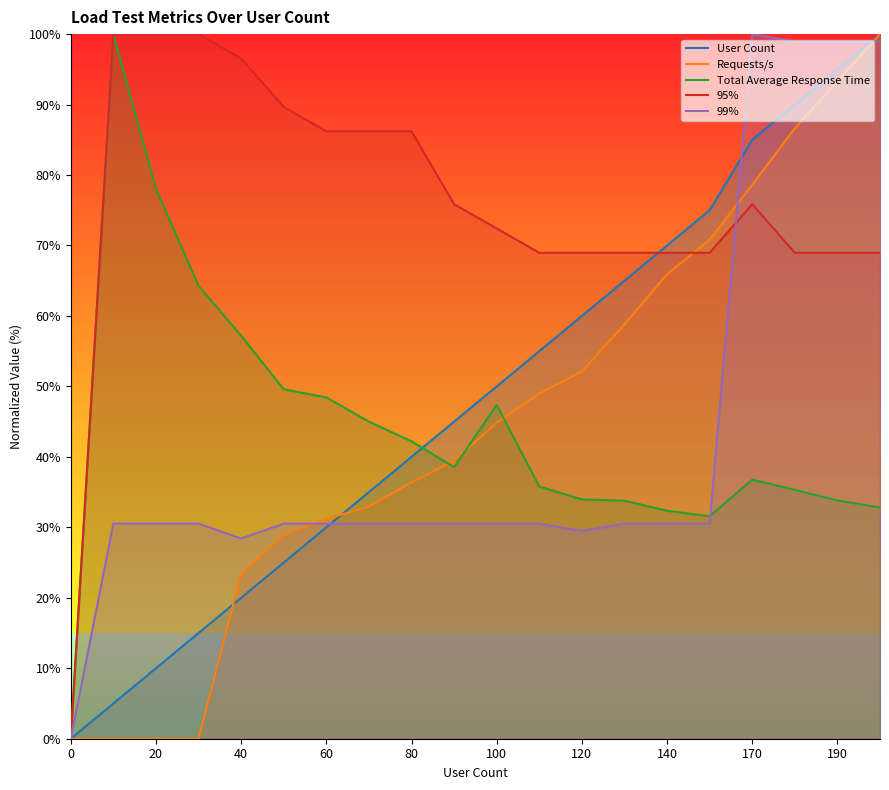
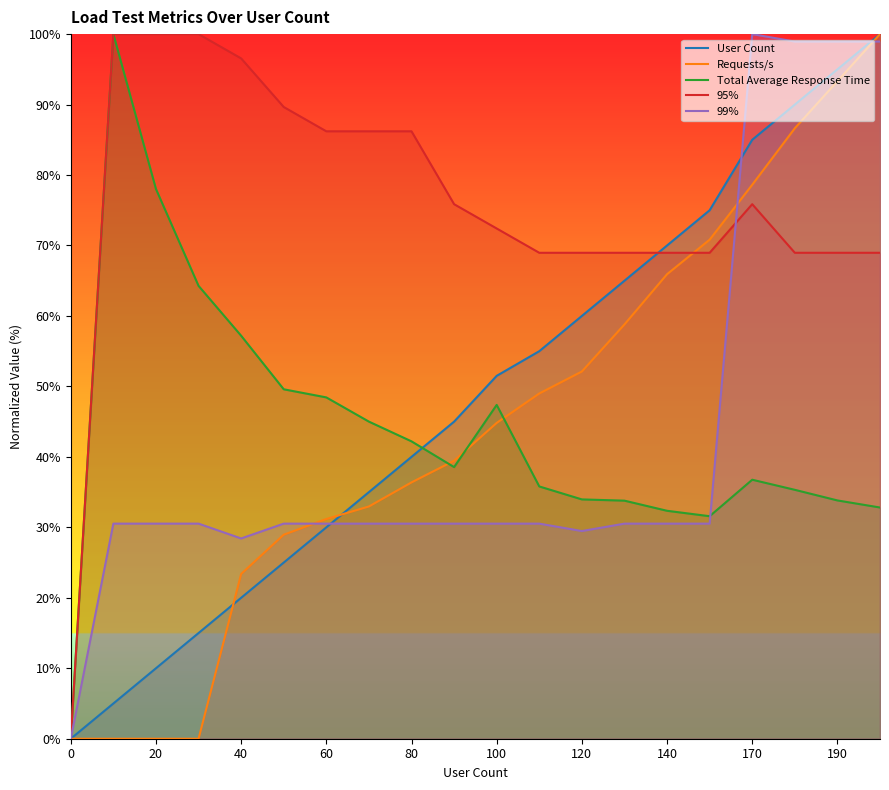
  {
    "User Count": {
      "20": "10%",
      "40": "20%",
      "60": "30%",
      "80": "40%",
-     "100": "50%",
+     "100": "52%",
      "120": "60%",
      "140": "70%",
      "170": "85%"
    },
    "Requests/s": {
      "20": "0%",
      "40": "23%",
      "60": "31%",
      "80": "36%",
      "100": "45%",
      "120": "52%",
      "140": "66%",
      "170": "79%"
    },
    "Total Average Response Time": {
      "20": "78%",
      "40": "57%",
      "60": "48%",
      "80": "42%",
      "100": "47%",
      "120": "34%",
      "140": "32%",
      "170": "37%",
      "190": "34%"
    },
    "95%": {
      "20": "100%",
      "40": "97%",
      "60": "86%",
      "80": "86%",
      "100": "72%",
      "120": "69%",
      "140": "69%",
      "170": "76%",
      "190": "69%"
    },
    "99%": {
      "20": "31%",
      "40": "28%",
      "60": "31%",
      "80": "31%",
      "100": "31%",
      "120": "29%",
      "140": "31%",
      "170": "100%"
    }
  }
